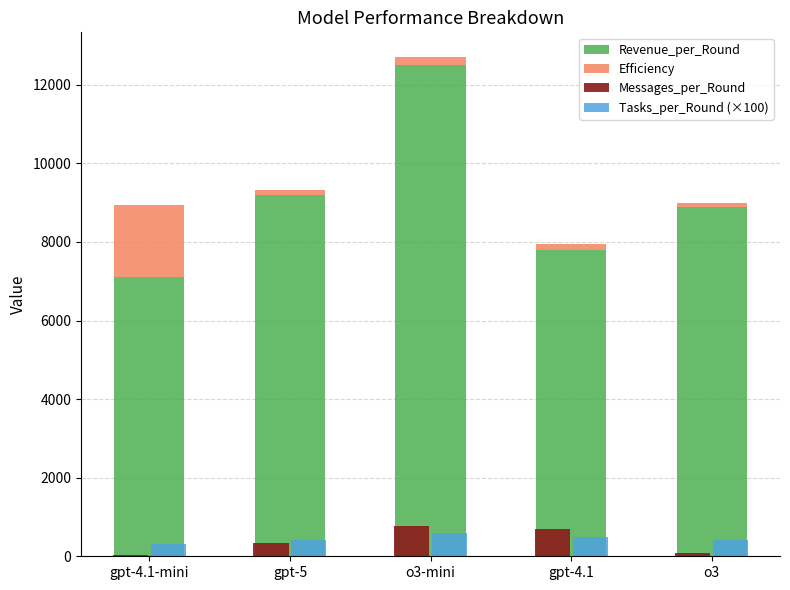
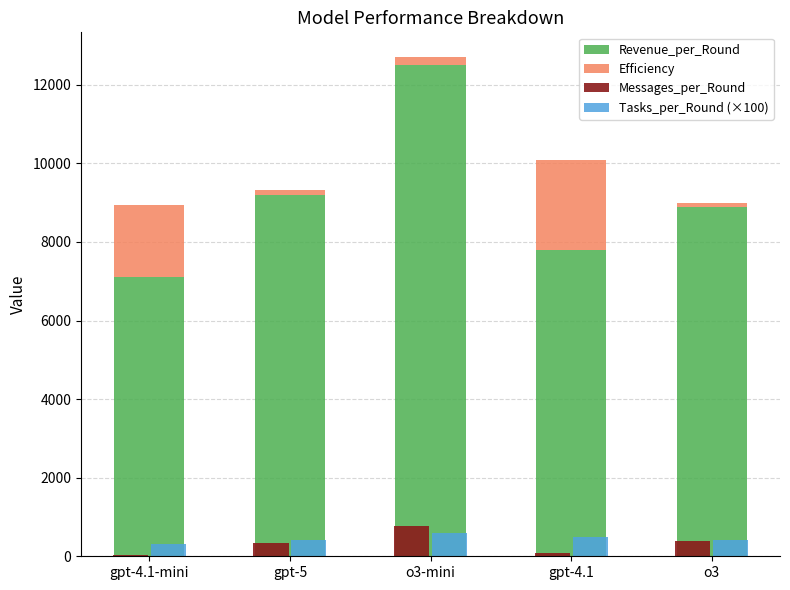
  {
    "Revenue_per_Round": {
      "gpt-4.1-mini": 7100,
      "gpt-5": 9200,
      "o3-mini": 12500,
      "gpt-4.1": 7800,
      "o3": 8900
    },
    "Efficiency": {
      "gpt-4.1-mini": 1800,
      "gpt-5": 100,
      "o3-mini": 200,
-     "gpt-4.1": 100,
+     "gpt-4.1": 2300,
      "o3": 100
    },
    "Messages_per_Round": {
-     "gpt-4.1": 700,
-     "o3": 100
+     "gpt-4.1": 100,
+     "o3": 400
    }
  }
